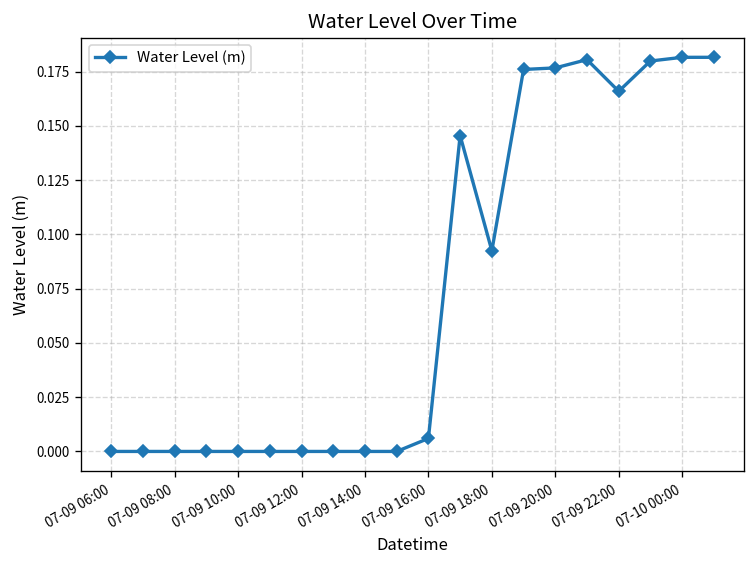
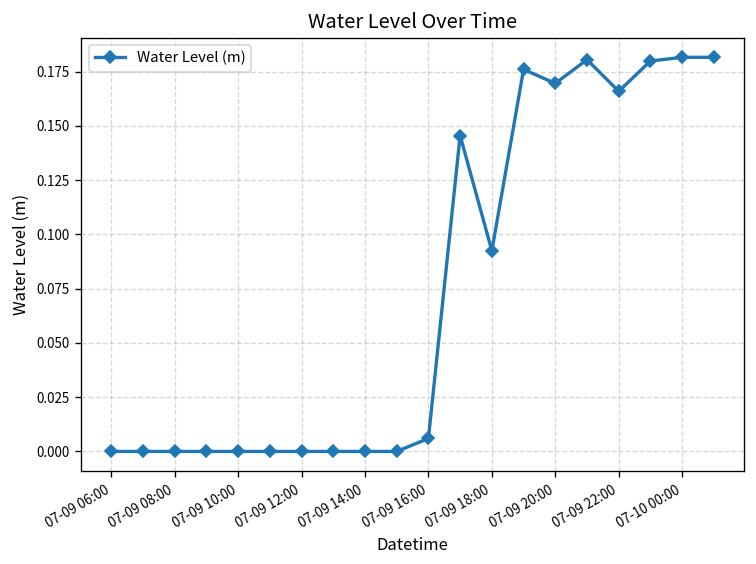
  {
    "07-09 06:00": 0.000,
    "07-09 08:00": 0.000,
    "07-09 10:00": 0.000,
    "07-09 12:00": 0.000,
    "07-09 14:00": 0.000,
    "07-09 16:00": 0.006,
    "07-09 18:00": 0.093,
-   "07-09 20:00": 0.177,
+   "07-09 20:00": 0.170,
    "07-09 22:00": 0.166,
    "07-10 00:00": 0.182
  }
